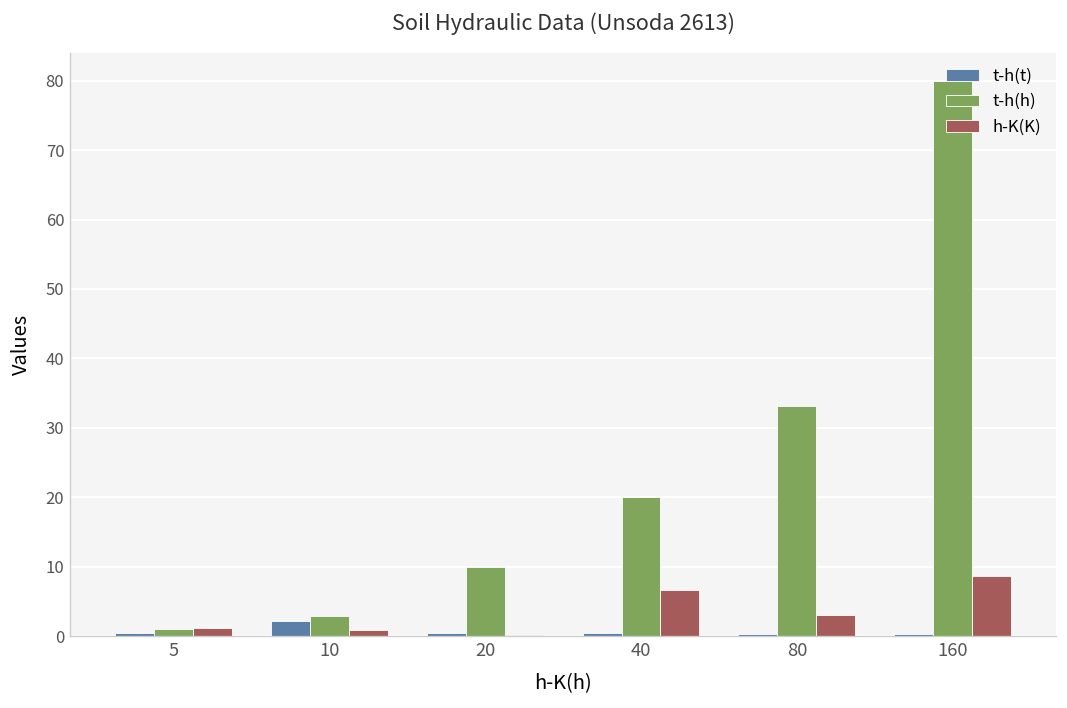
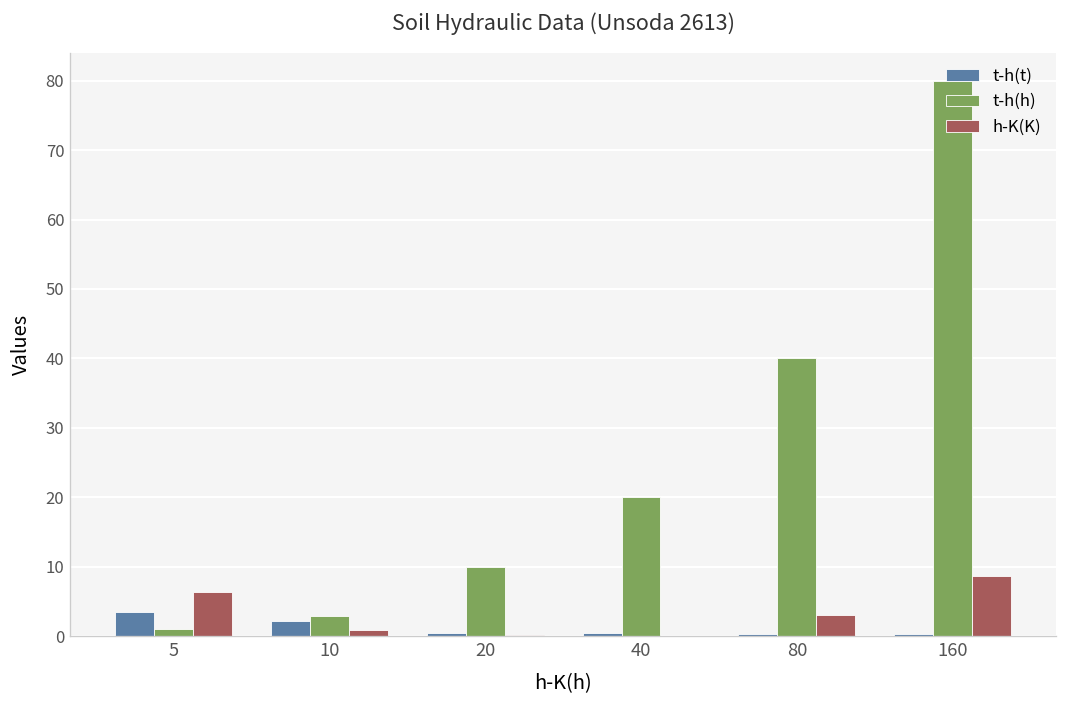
  {
    "t-h(t)": {
-     "5": 0,
+     "5": 3,
      "10": 2
    },
    "t-h(h)": {
      "5": 1,
      "10": 3,
      "20": 10,
      "40": 20,
-     "80": 33,
+     "80": 40,
      "160": 80
    },
    "h-K(K)": {
-     "5": 1,
+     "5": 6,
      "10": 1,
-     "40": 7,
+     "40": 0,
      "80": 3,
      "160": 9
    }
  }
